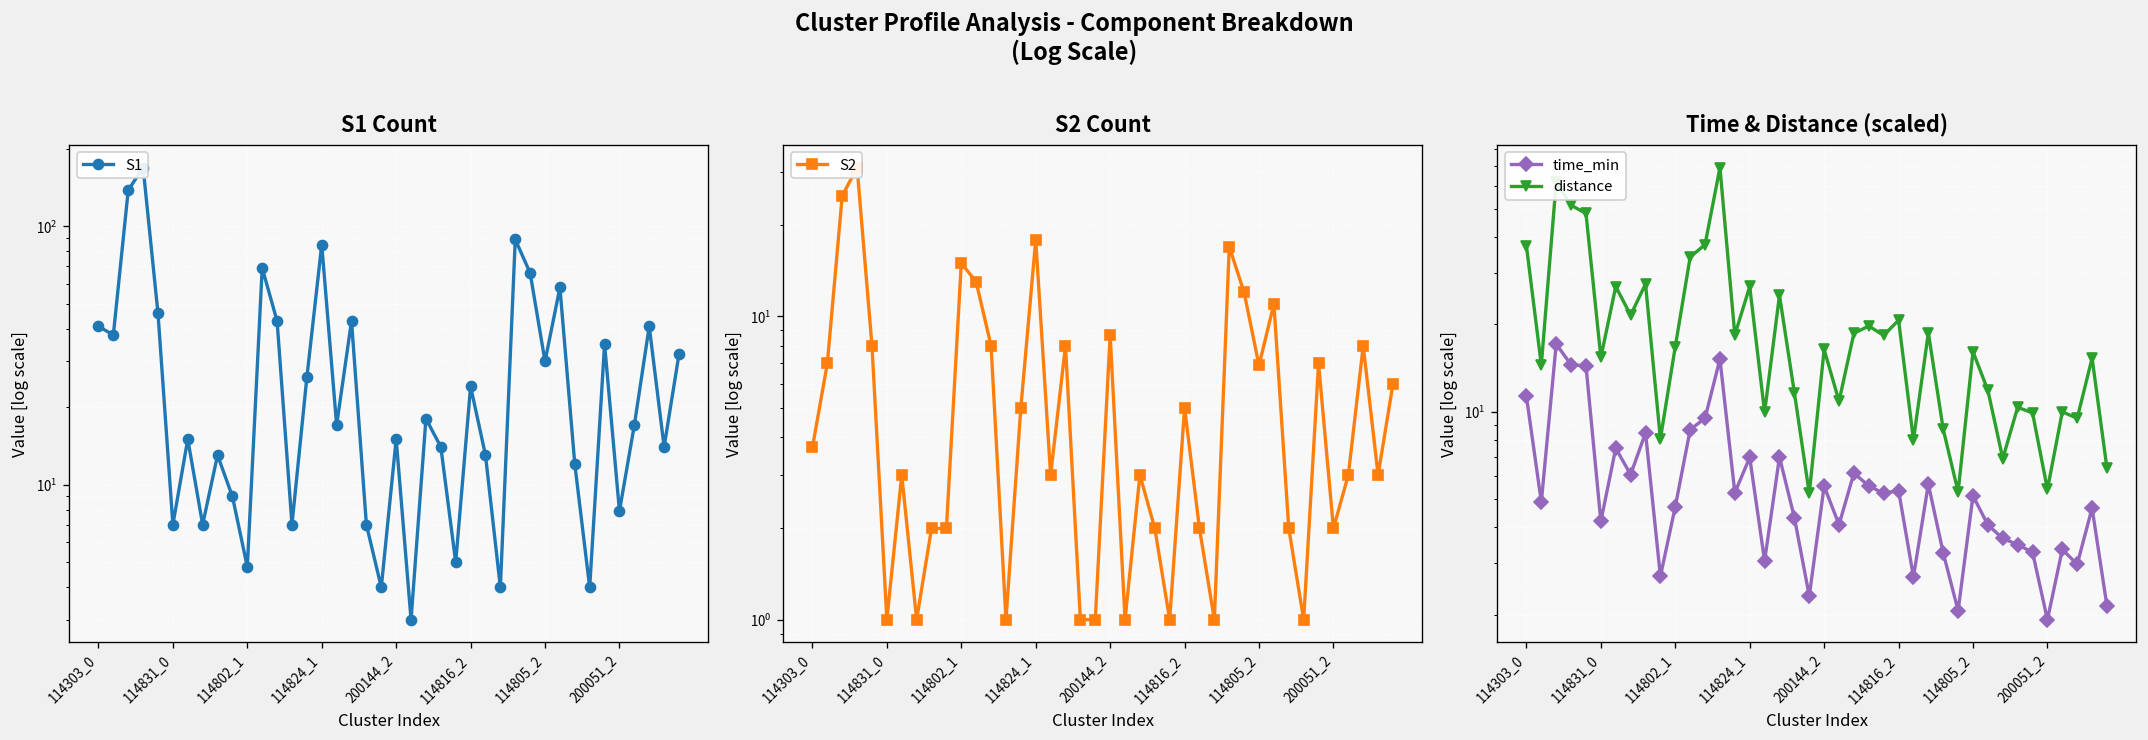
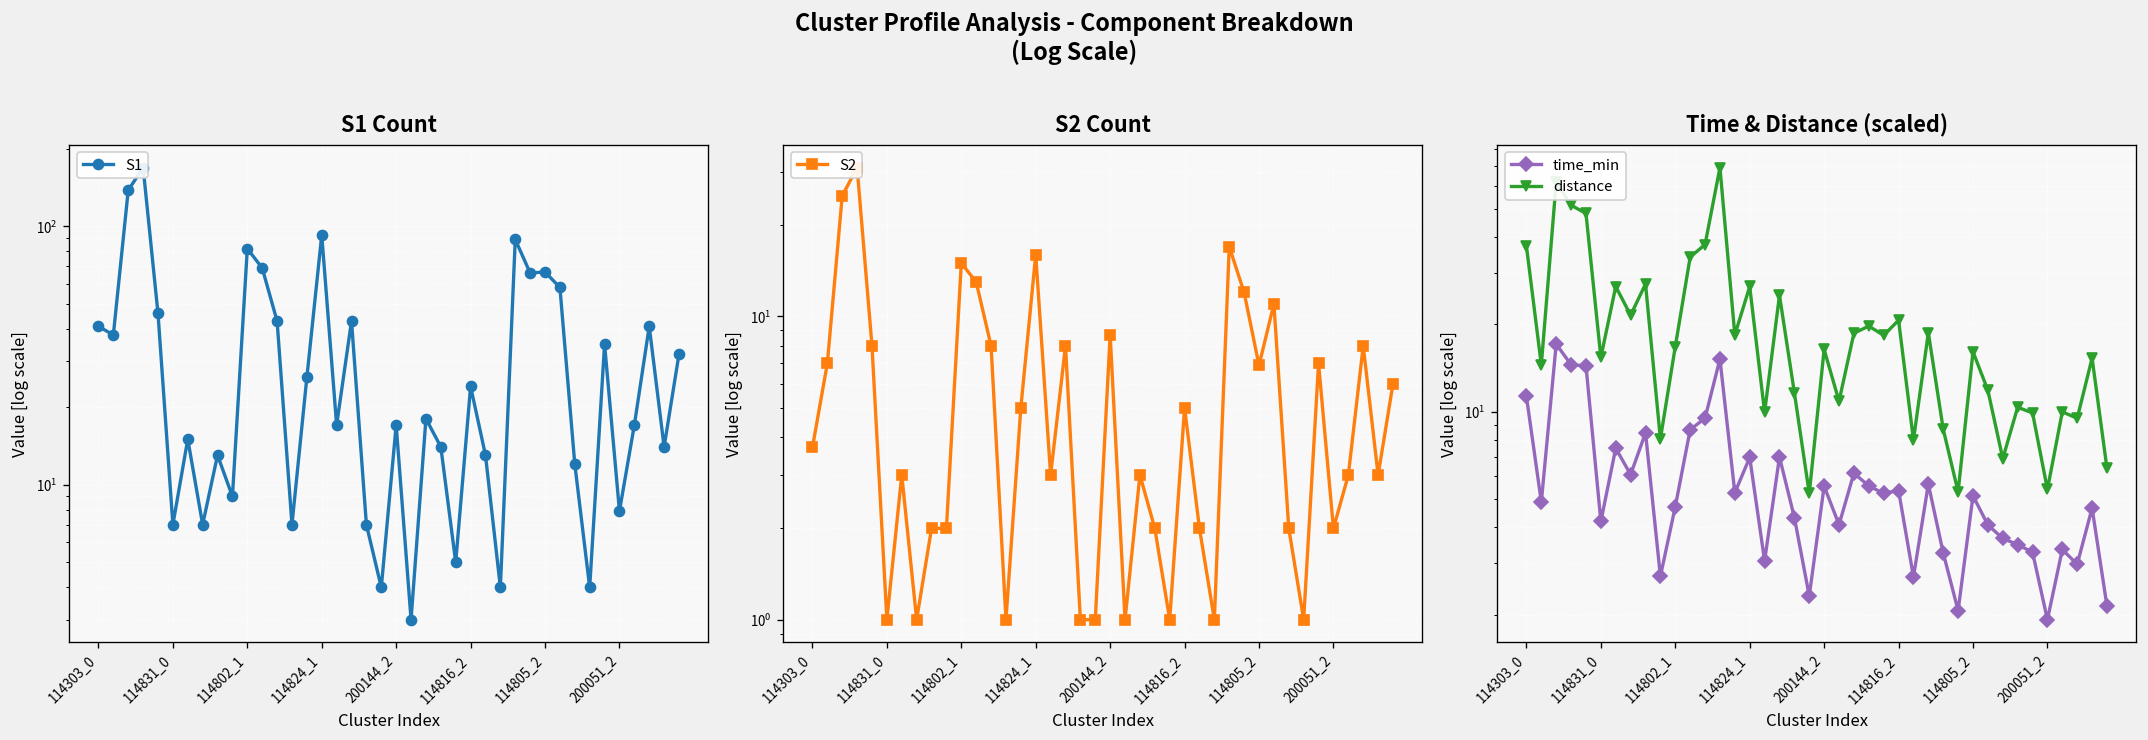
  {
    "S1 Count": {
      "114303_0": 41,
      "114831_0": 7.0,
-     "114802_1": 4.8,
-     "114824_1": 85,
-     "200144_2": 15,
+     "114802_1": 82,
+     "114824_1": 93,
+     "200144_2": 17,
      "114816_2": 24,
-     "114805_2": 30,
+     "114805_2": 67,
      "200051_2": 7.9
    },
    "S2 Count": {
      "114303_0": 3.7,
      "114831_0": 1,
      "114802_1": 15,
-     "114824_1": 18,
+     "114824_1": 16,
      "200144_2": 8.7,
      "114816_2": 5,
      "114805_2": 7,
      "200051_2": 2
    }
  }
